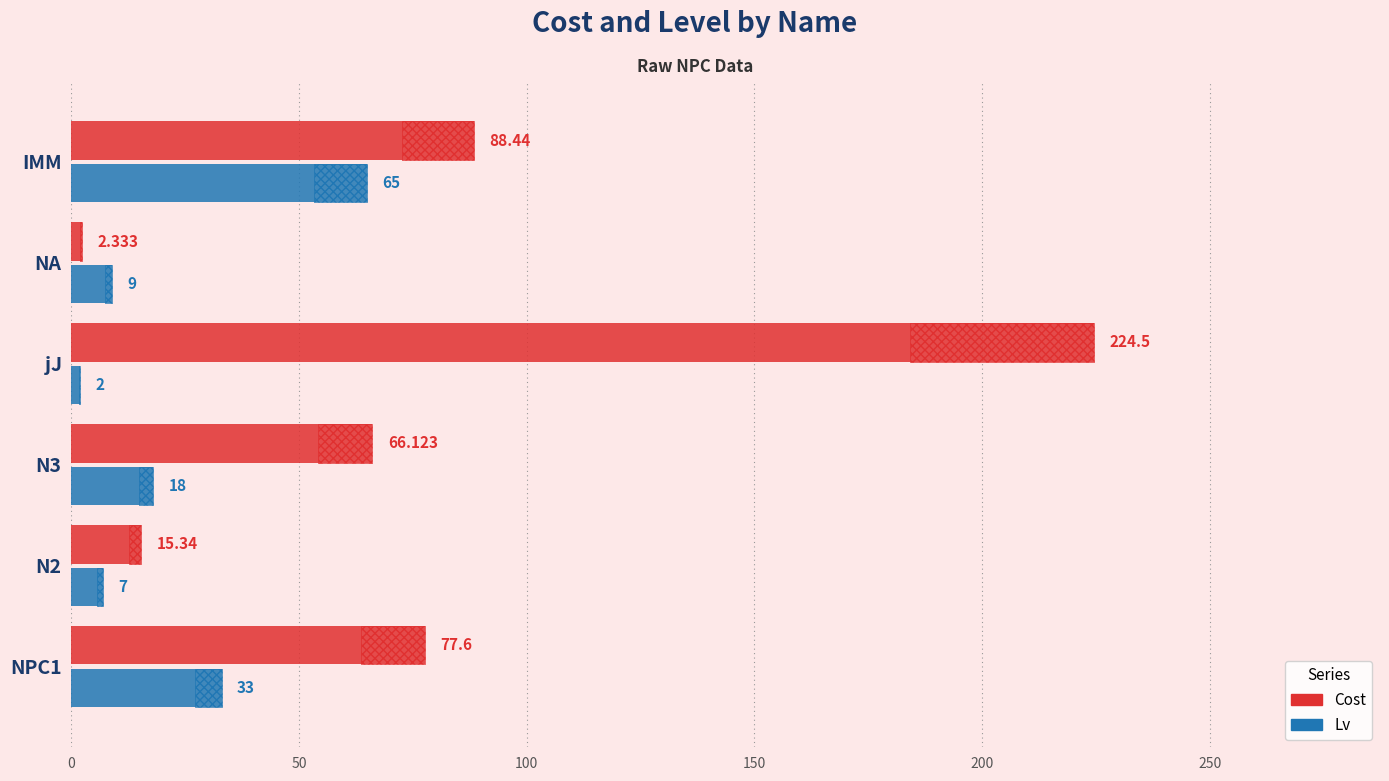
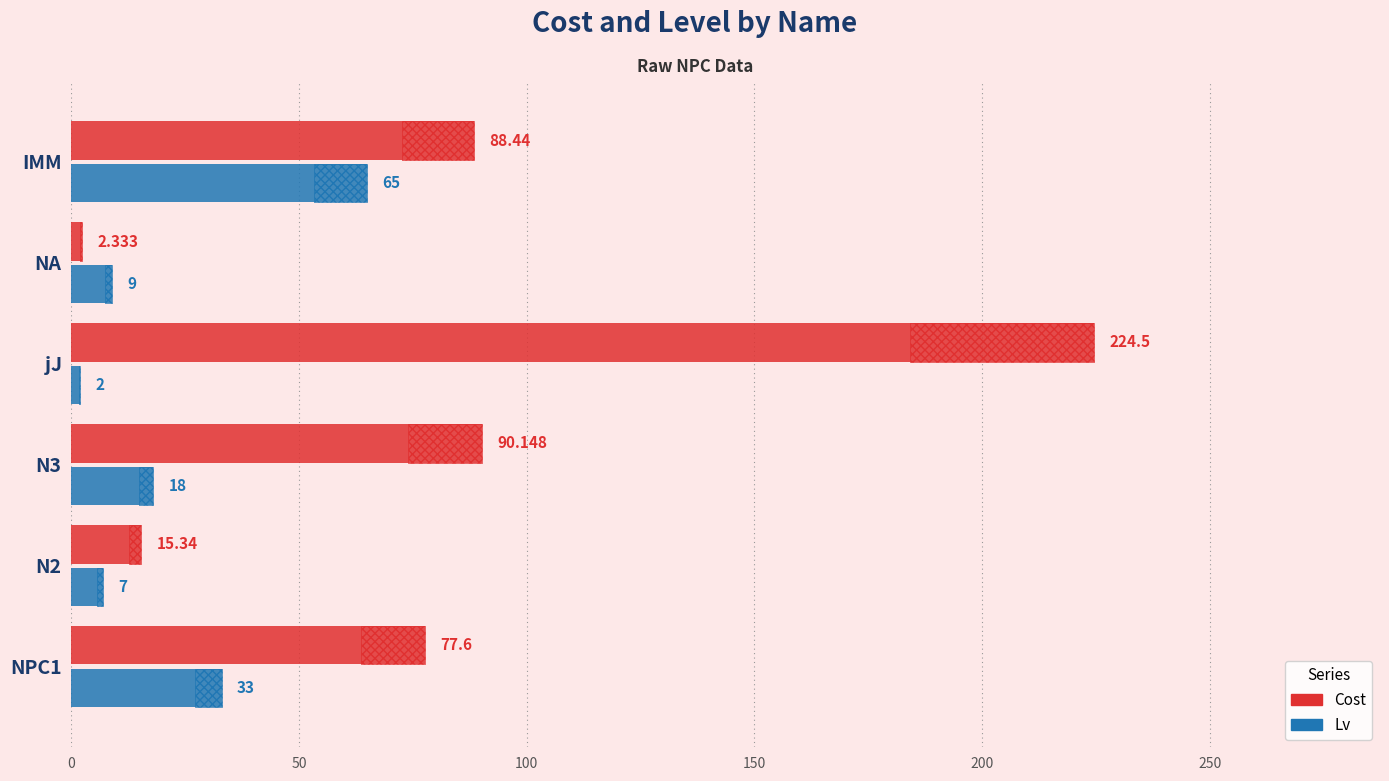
  {
    "Cost": {
      "IMM": 88.44,
      "NA": 2.333,
      "jJ": 224.5,
-     "N3": 66.123,
+     "N3": 90.148,
      "N2": 15.34,
      "NPC1": 77.6
    },
    "Lv": {
      "IMM": 65,
      "NA": 9,
      "jJ": 2,
      "N3": 18,
      "N2": 7,
      "NPC1": 33
    }
  }
